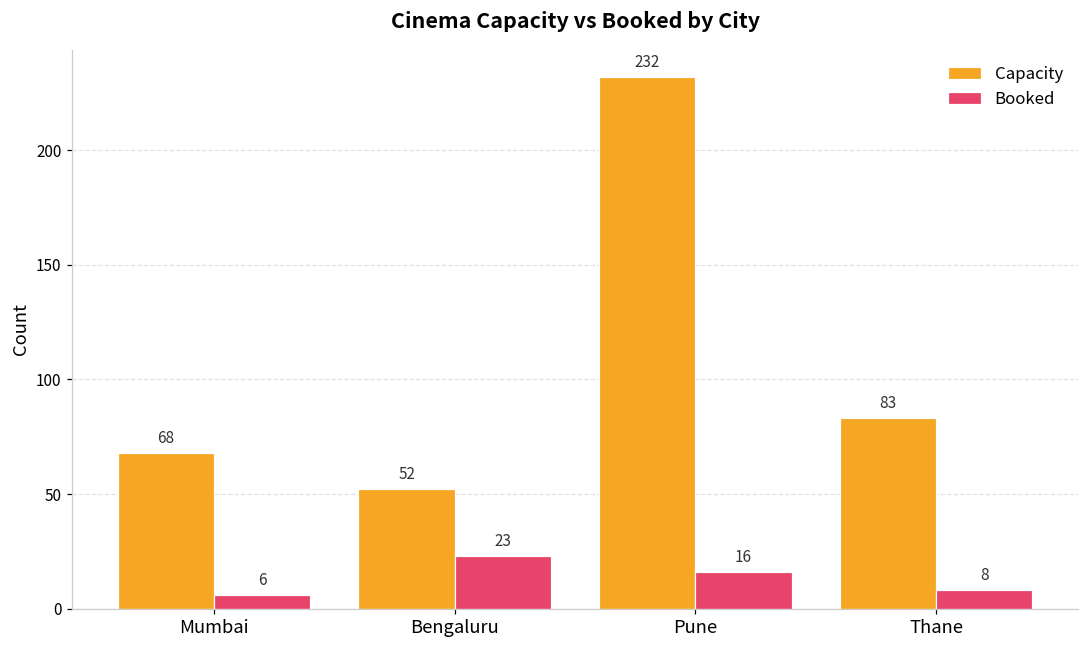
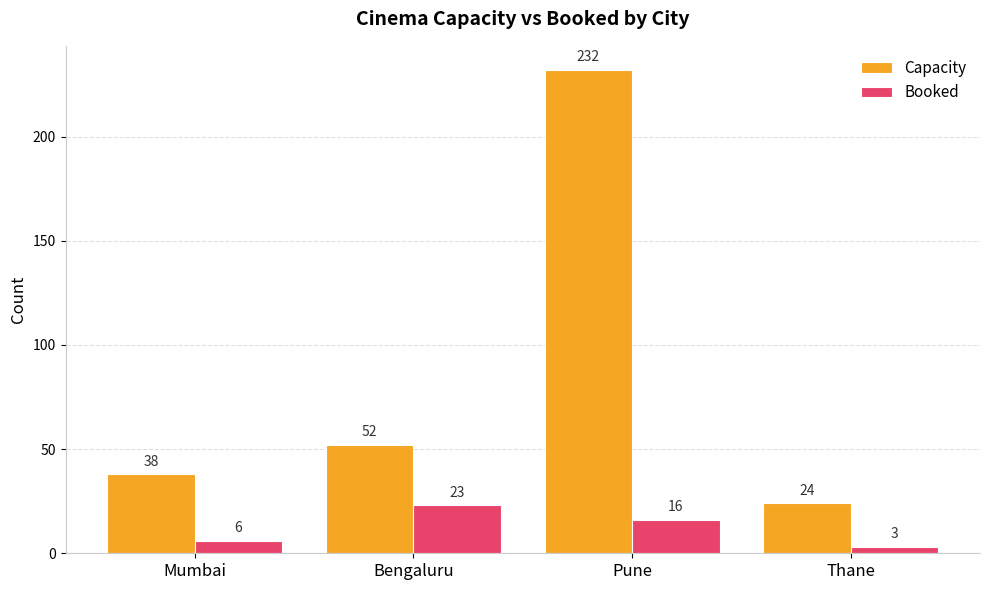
  {
    "Capacity": {
-     "Mumbai": 68,
+     "Mumbai": 38,
      "Bengaluru": 52,
      "Pune": 232,
-     "Thane": 83
+     "Thane": 24
    },
    "Booked": {
      "Mumbai": 6,
      "Bengaluru": 23,
      "Pune": 16,
-     "Thane": 8
+     "Thane": 3
    }
  }
